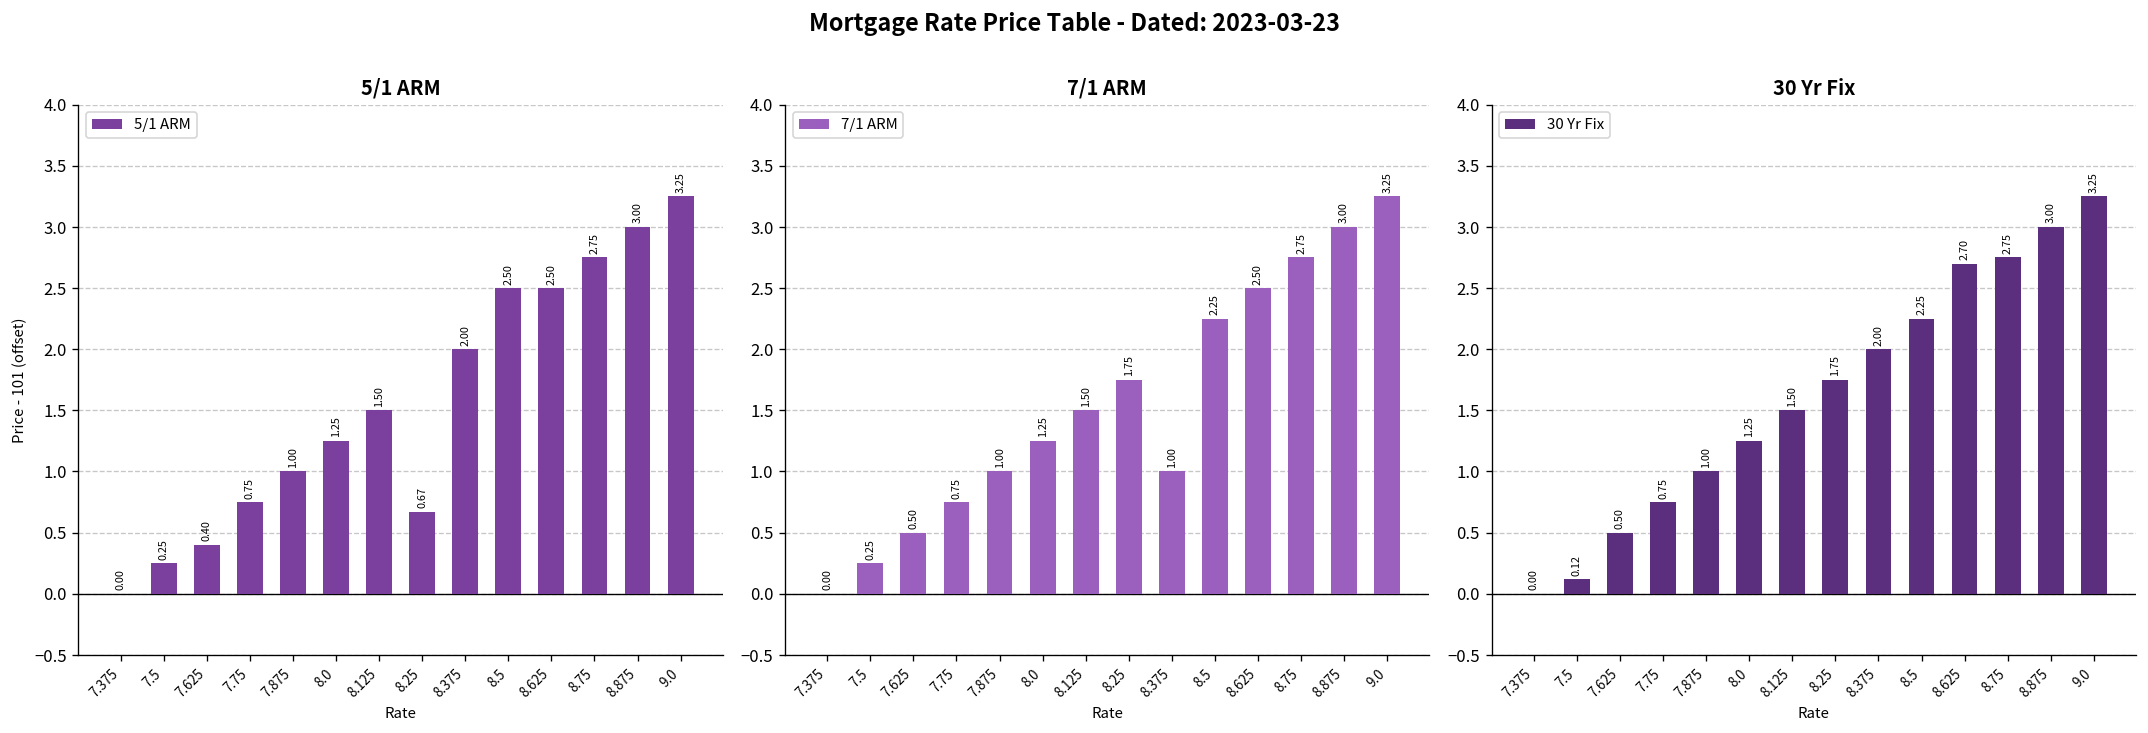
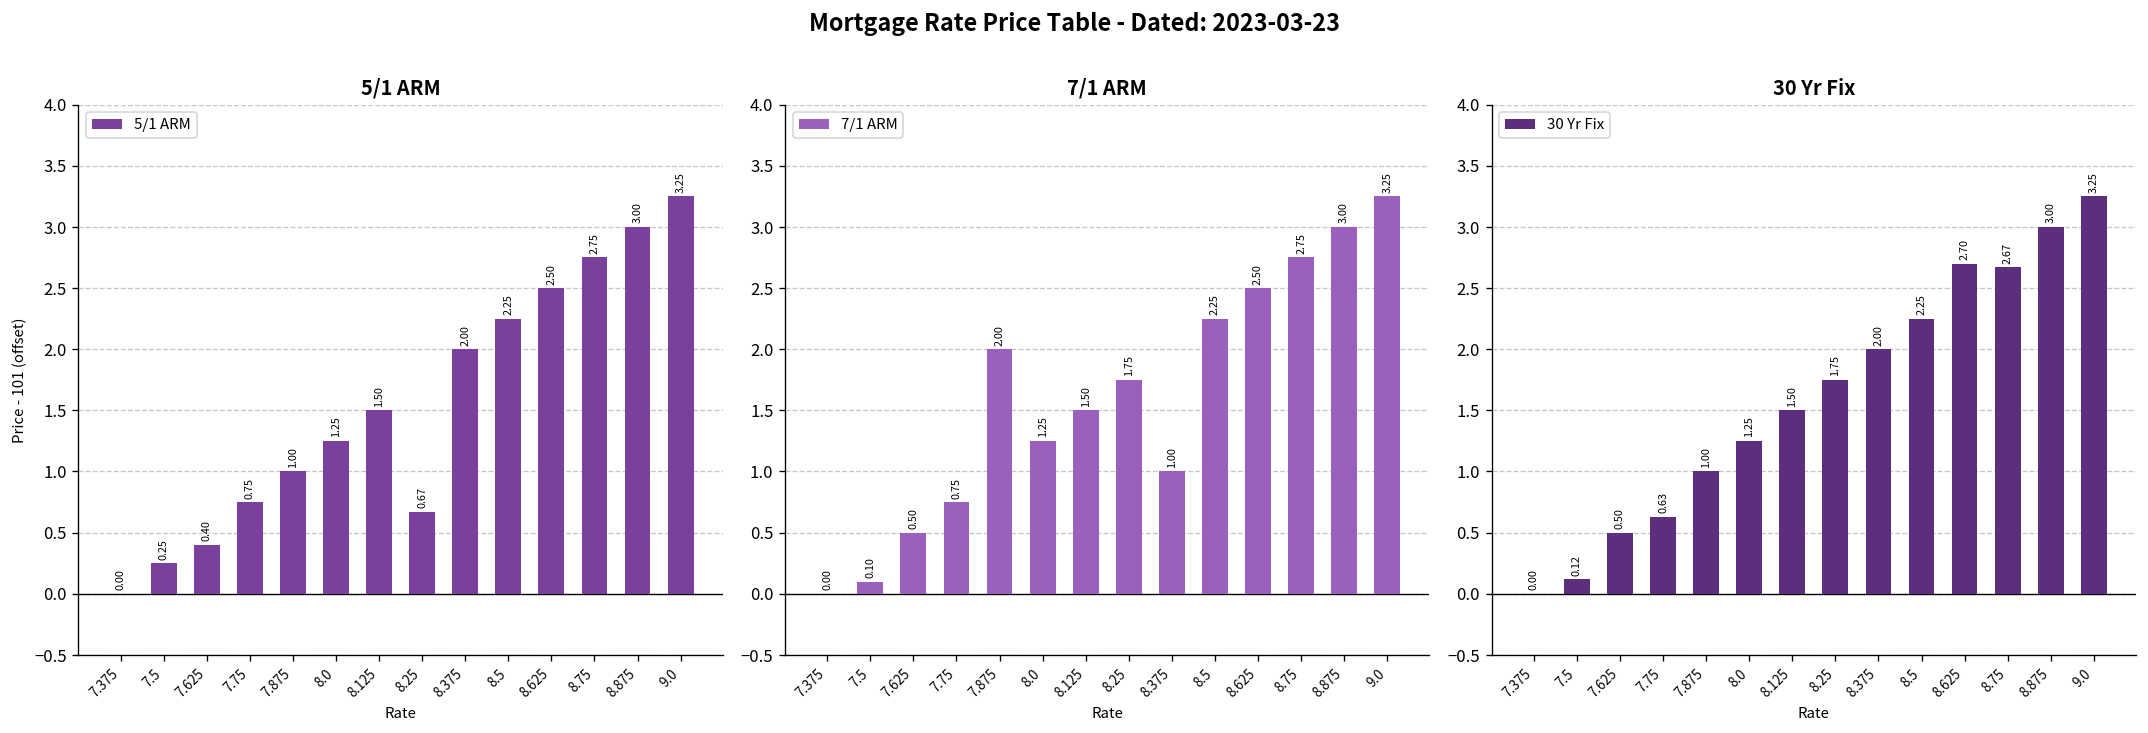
  {
    "5/1 ARM": {
      "7.375": 0.00,
      "7.5": 0.25,
      "7.625": 0.40,
      "7.75": 0.75,
      "7.875": 1.00,
      "8.0": 1.25,
      "8.125": 1.50,
      "8.25": 0.67,
      "8.375": 2.00,
-     "8.5": 2.50,
+     "8.5": 2.25,
      "8.625": 2.50,
      "8.75": 2.75,
      "8.875": 3.00,
      "9.0": 3.25
    },
    "7/1 ARM": {
      "7.375": 0.00,
-     "7.5": 0.25,
+     "7.5": 0.10,
      "7.625": 0.50,
      "7.75": 0.75,
-     "7.875": 1.00,
+     "7.875": 2.00,
      "8.0": 1.25,
      "8.125": 1.50,
      "8.25": 1.75,
      "8.375": 1.00,
      "8.5": 2.25,
      "8.625": 2.50,
      "8.75": 2.75,
      "8.875": 3.00,
      "9.0": 3.25
    },
    "30 Yr Fix": {
      "7.375": 0.00,
      "7.5": 0.12,
      "7.625": 0.50,
-     "7.75": 0.75,
+     "7.75": 0.63,
      "7.875": 1.00,
      "8.0": 1.25,
      "8.125": 1.50,
      "8.25": 1.75,
      "8.375": 2.00,
      "8.5": 2.25,
      "8.625": 2.70,
-     "8.75": 2.75,
+     "8.75": 2.67,
      "8.875": 3.00,
      "9.0": 3.25
    }
  }
